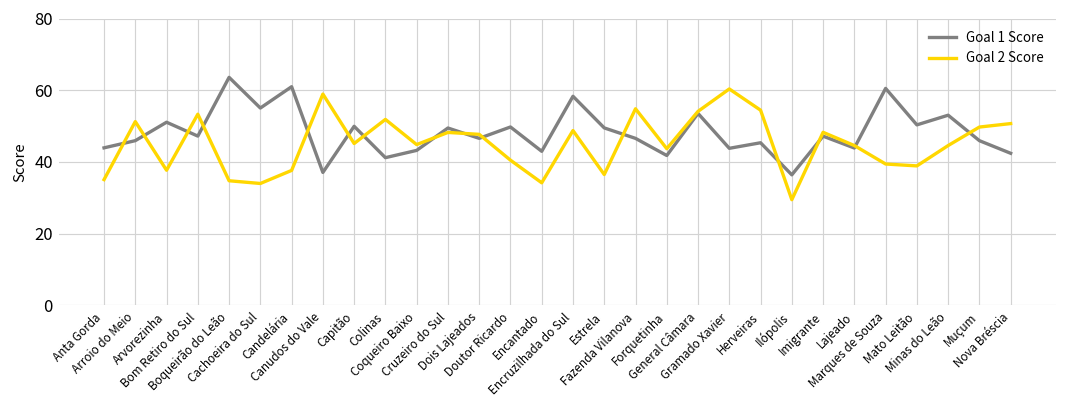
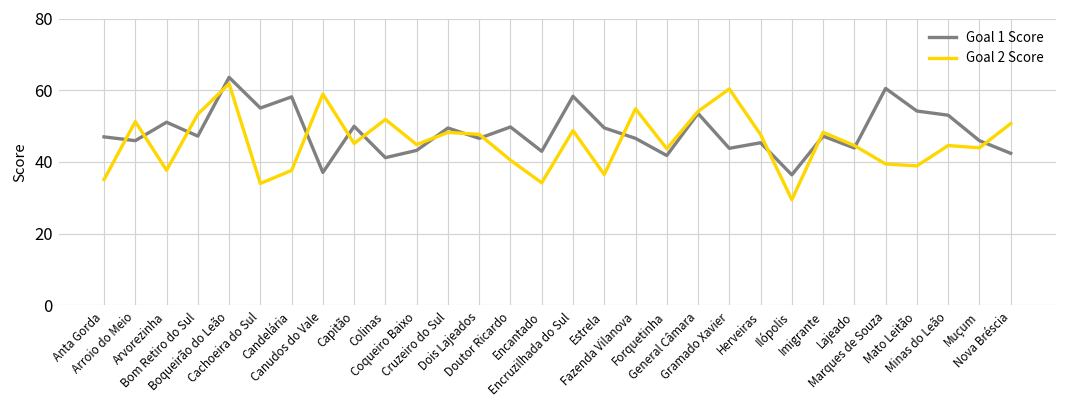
  {
    "Goal 1 Score": {
-     "Anta Gorda": 44,
+     "Anta Gorda": 47,
      "Arroio do Meio": 46,
      "Arvorezinha": 51,
      "Bom Retiro do Sul": 47,
      "Boqueirão do Leão": 64,
      "Cachoeira do Sul": 55,
-     "Candelária": 61,
+     "Candelária": 58,
      "Canudos do Vale": 37,
      "Capitão": 50,
      "Colinas": 41,
      "Coqueiro Baixo": 43,
      "Cruzeiro do Sul": 49,
      "Dois Lajeados": 47,
      "Doutor Ricardo": 50,
      "Encantado": 43,
      "Encruzilhada do Sul": 58,
      "Estrela": 50,
      "Fazenda Vilanova": 47,
      "Forquetinha": 42,
      "Gramado Xavier": 44,
      "Herveiras": 45,
      "Ilópolis": 36,
      "Imigrante": 47,
      "Marques de Souza": 61,
-     "Mato Leitão": 50,
+     "Mato Leitão": 54,
      "Minas do Leão": 53,
      "Muçum": 46,
      "Nova Bréscia": 42
    },
    "Goal 2 Score": {
      "Anta Gorda": 35,
      "Arroio do Meio": 51,
      "Arvorezinha": 38,
      "Bom Retiro do Sul": 53,
-     "Boqueirão do Leão": 35,
+     "Boqueirão do Leão": 62,
      "Cachoeira do Sul": 34,
      "Candelária": 38,
      "Canudos do Vale": 59,
      "Capitão": 45,
      "Colinas": 52,
      "Coqueiro Baixo": 45,
      "Cruzeiro do Sul": 48,
      "Dois Lajeados": 48,
      "Doutor Ricardo": 40,
      "Encantado": 34,
      "Encruzilhada do Sul": 49,
      "Estrela": 36,
      "Fazenda Vilanova": 55,
      "Forquetinha": 44,
      "Gramado Xavier": 60,
-     "Herveiras": 54,
+     "Herveiras": 48,
      "Ilópolis": 29,
      "Imigrante": 48,
      "Marques de Souza": 39,
      "Mato Leitão": 39,
      "Minas do Leão": 45,
-     "Muçum": 50,
+     "Muçum": 44,
      "Nova Bréscia": 51
    }
  }
